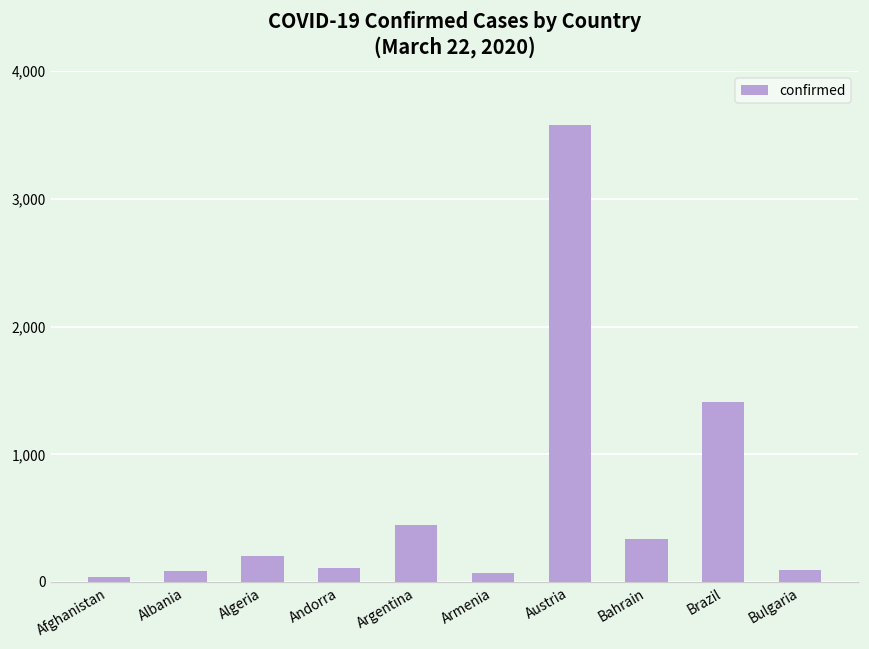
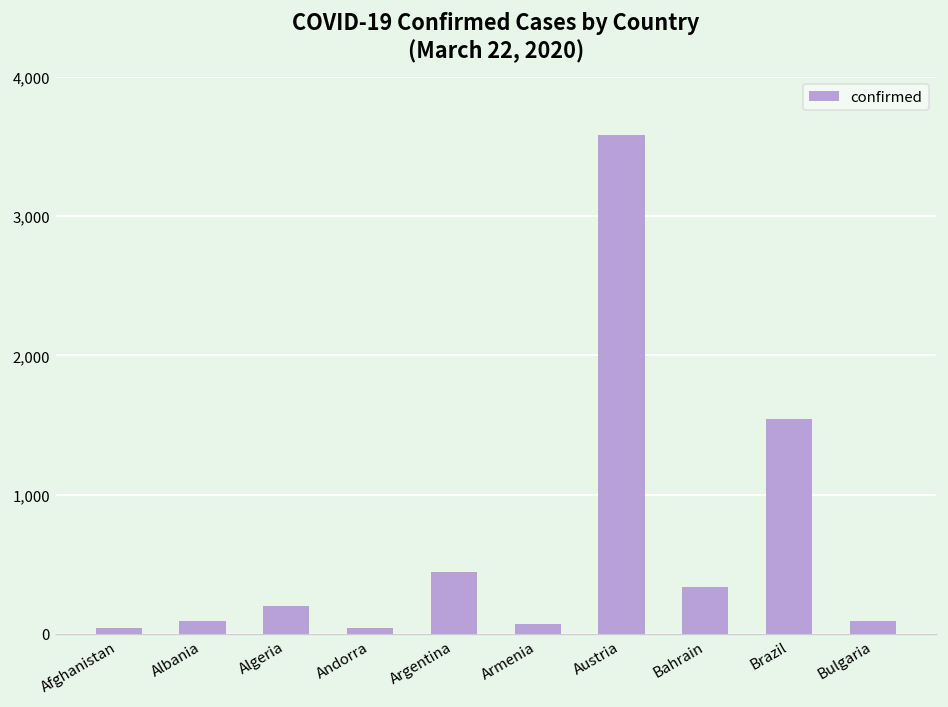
  {
    "Afghanistan": "40",
    "Albania": "90",
    "Algeria": "200",
-   "Andorra": "110",
+   "Andorra": "40",
    "Argentina": "450",
    "Armenia": "70",
    "Austria": "3,580",
    "Bahrain": "330",
-   "Brazil": "1,410",
+   "Brazil": "1,550",
    "Bulgaria": "90"
  }
